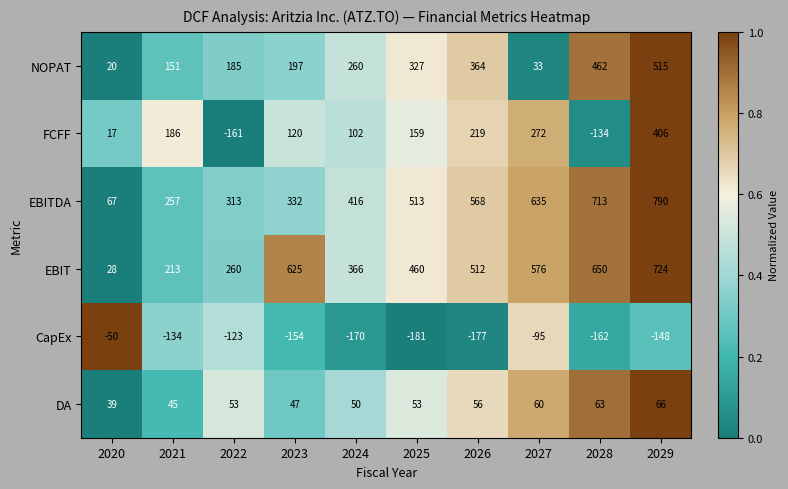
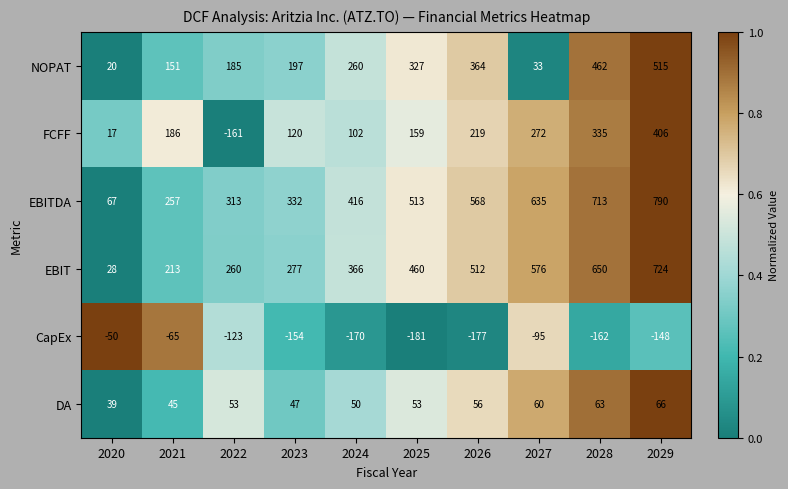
  {
    "NOPAT": {
      "2020": 20,
      "2021": 151,
      "2022": 185,
      "2023": 197,
      "2024": 260,
      "2025": 327,
      "2026": 364,
      "2027": 33,
      "2028": 462,
      "2029": 515
    },
    "FCFF": {
      "2020": 17,
      "2021": 186,
      "2022": -161,
      "2023": 120,
      "2024": 102,
      "2025": 159,
      "2026": 219,
      "2027": 272,
-     "2028": -134,
+     "2028": 335,
      "2029": 406
    },
    "EBITDA": {
      "2020": 67,
      "2021": 257,
      "2022": 313,
      "2023": 332,
      "2024": 416,
      "2025": 513,
      "2026": 568,
      "2027": 635,
      "2028": 713,
      "2029": 790
    },
    "EBIT": {
      "2020": 28,
      "2021": 213,
      "2022": 260,
-     "2023": 625,
+     "2023": 277,
      "2024": 366,
      "2025": 460,
      "2026": 512,
      "2027": 576,
      "2028": 650,
      "2029": 724
    },
    "CapEx": {
      "2020": -50,
-     "2021": -134,
+     "2021": -65,
      "2022": -123,
      "2023": -154,
      "2024": -170,
      "2025": -181,
      "2026": -177,
      "2027": -95,
      "2028": -162,
      "2029": -148
    },
    "DA": {
      "2020": 39,
      "2021": 45,
      "2022": 53,
      "2023": 47,
      "2024": 50,
      "2025": 53,
      "2026": 56,
      "2027": 60,
      "2028": 63,
      "2029": 66
    }
  }
